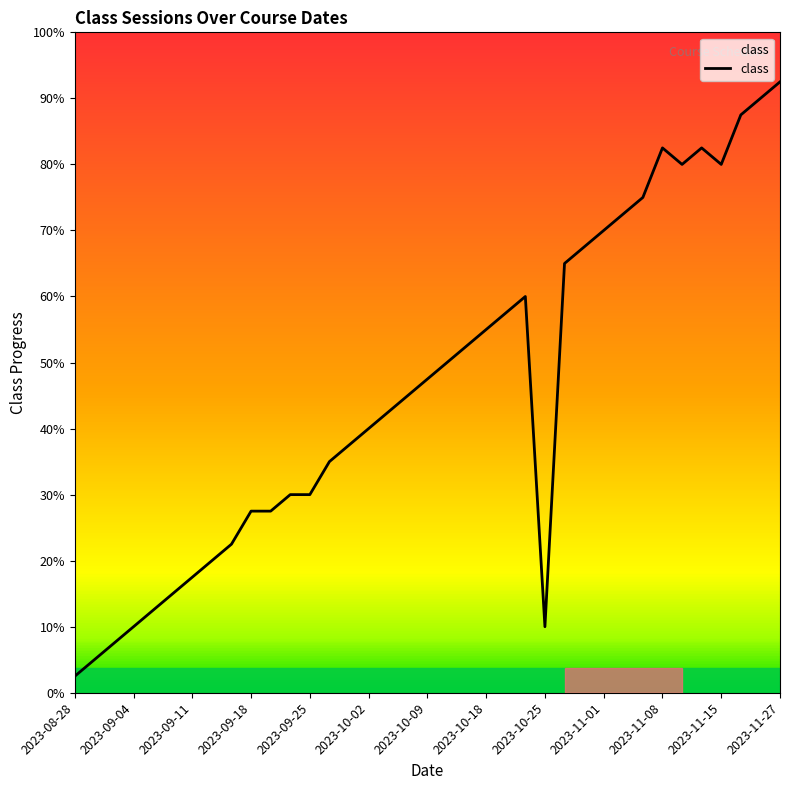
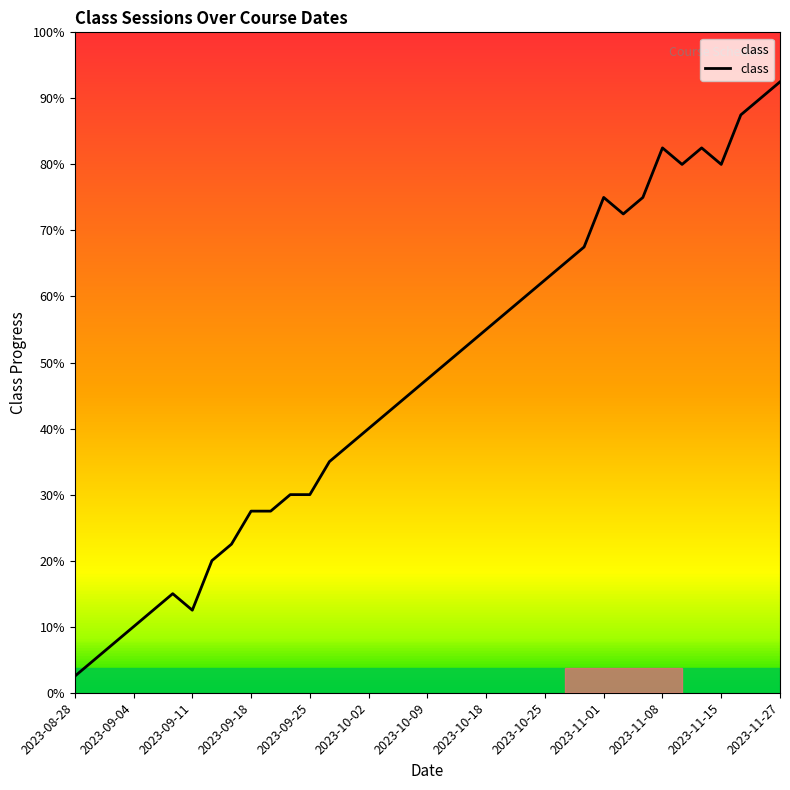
  {
    "2023-09-04": "10%",
-   "2023-09-11": "18%",
+   "2023-09-11": "13%",
    "2023-09-18": "28%",
    "2023-09-25": "30%",
    "2023-10-02": "40%",
    "2023-10-09": "48%",
    "2023-10-18": "55%",
-   "2023-10-25": "10%",
-   "2023-11-01": "70%",
+   "2023-10-25": "63%",
+   "2023-11-01": "75%",
    "2023-11-08": "83%",
    "2023-11-15": "80%",
    "2023-11-27": "93%"
  }
